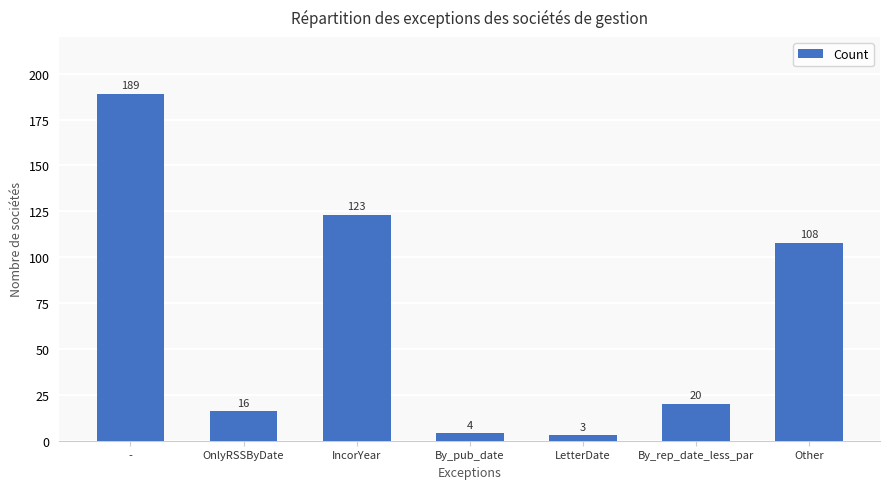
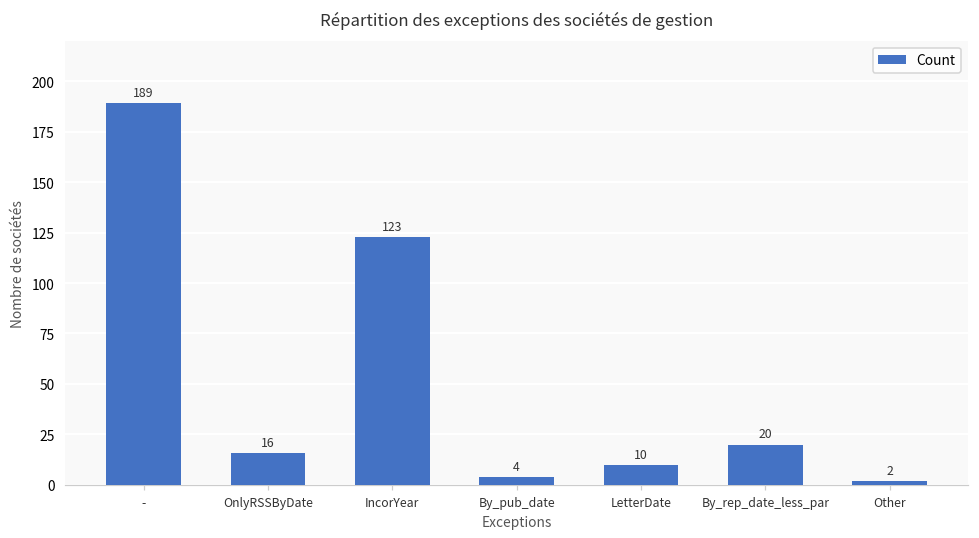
  {
    "-": 189,
    "OnlyRSSByDate": 16,
    "IncorYear": 123,
    "By_pub_date": 4,
-   "LetterDate": 3,
+   "LetterDate": 10,
    "By_rep_date_less_par": 20,
-   "Other": 108
+   "Other": 2
  }
